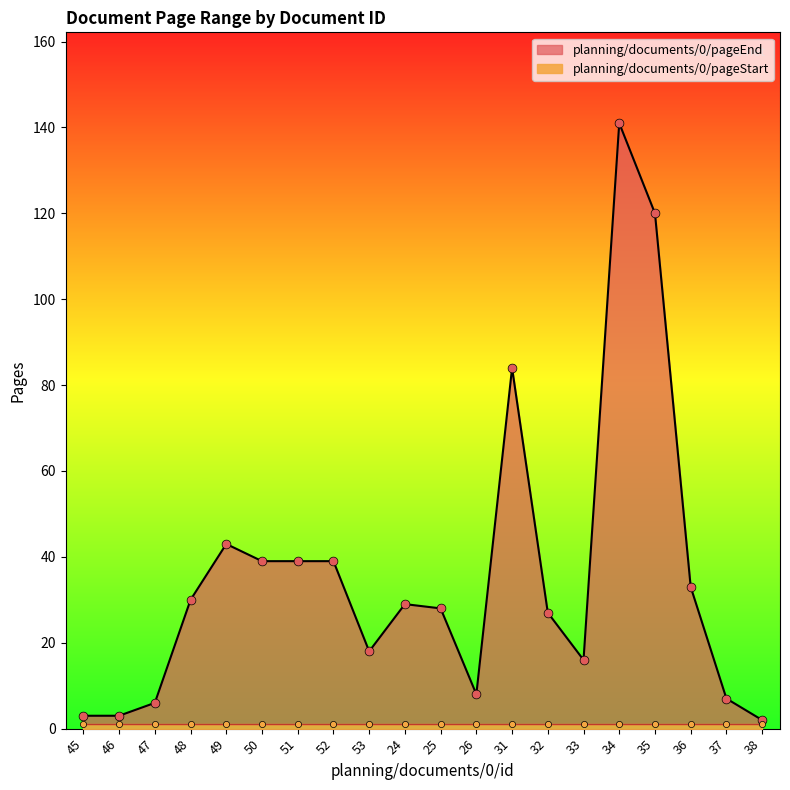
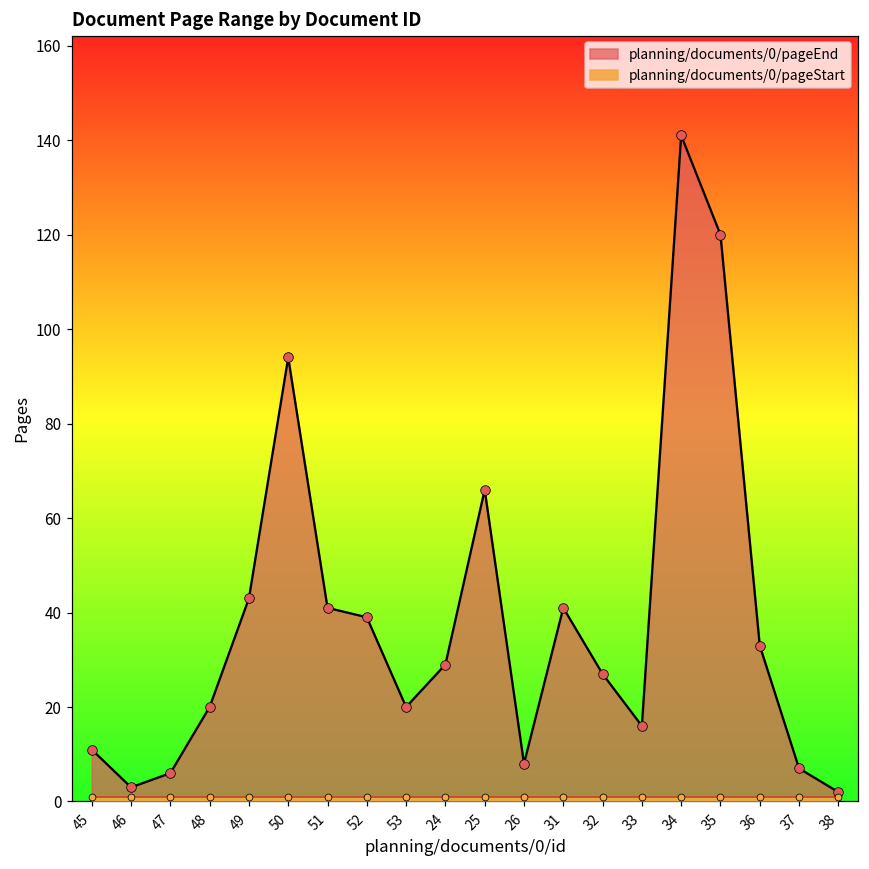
  {
    "planning/documents/0/pageEnd": {
-     "45": 3,
+     "45": 11,
      "46": 3,
      "47": 6,
-     "48": 30,
+     "48": 20,
      "49": 43,
-     "50": 39,
-     "51": 39,
+     "50": 94,
+     "51": 41,
      "52": 39,
-     "53": 18,
+     "53": 20,
      "24": 29,
-     "25": 28,
+     "25": 66,
      "26": 8,
-     "31": 84,
+     "31": 41,
      "32": 27,
      "33": 16,
      "34": 141,
      "35": 120,
      "36": 33,
      "37": 7,
      "38": 2
    },
    "planning/documents/0/pageStart": {
      "45": 1,
      "46": 1,
      "47": 1,
      "48": 1,
      "49": 1,
      "50": 1,
      "51": 1,
      "52": 1,
      "53": 1,
      "24": 1,
      "25": 1,
      "26": 1,
      "31": 1,
      "32": 1,
      "33": 1,
      "34": 1,
      "35": 1,
      "36": 1,
      "37": 1,
      "38": 1
    }
  }
